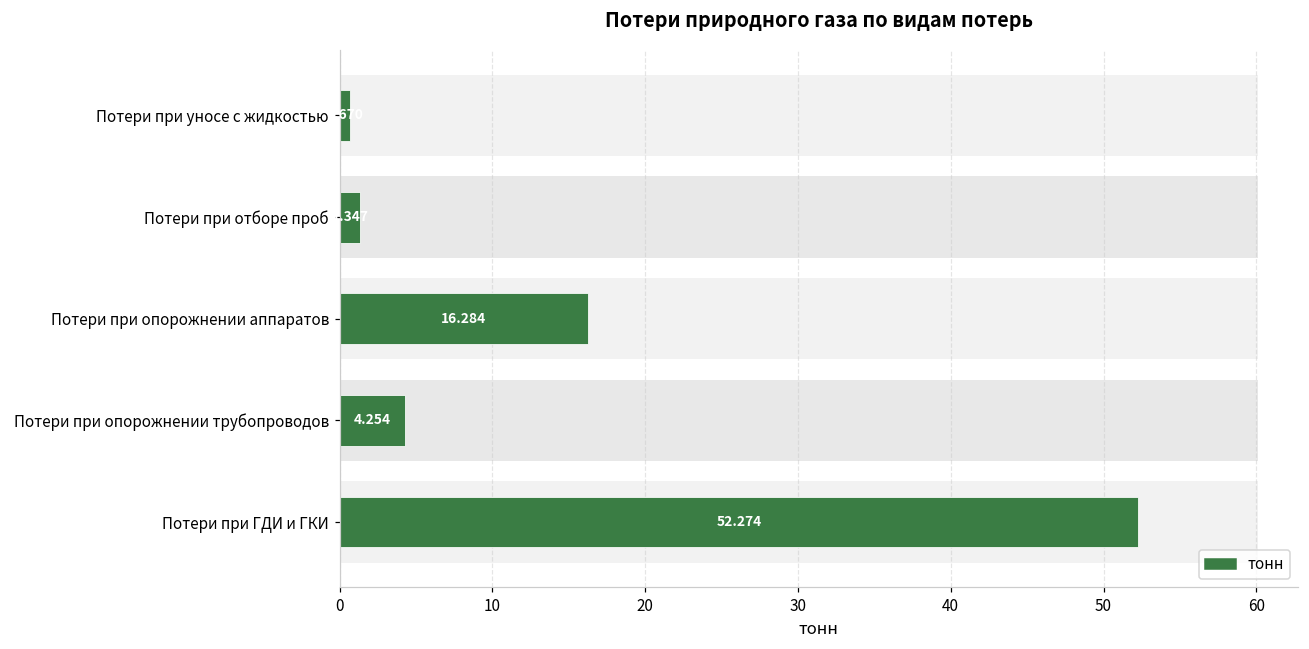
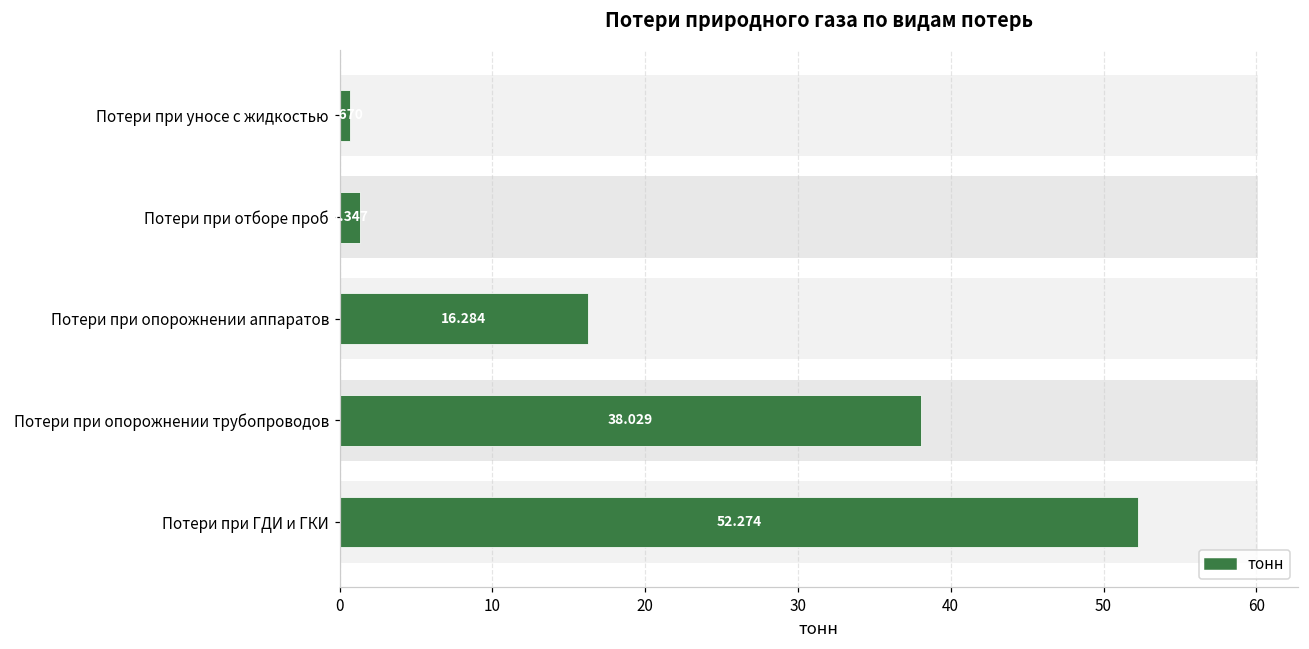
  {
    "тонн": {
-     "Потери при опорожнении трубопроводов": 4.254
+     "Потери при опорожнении трубопроводов": 38.029
    }
  }
